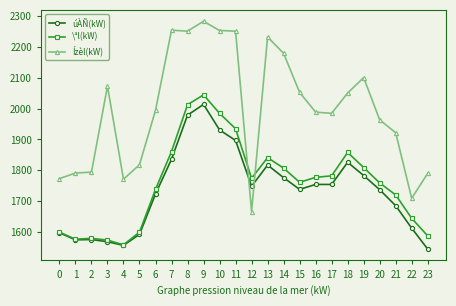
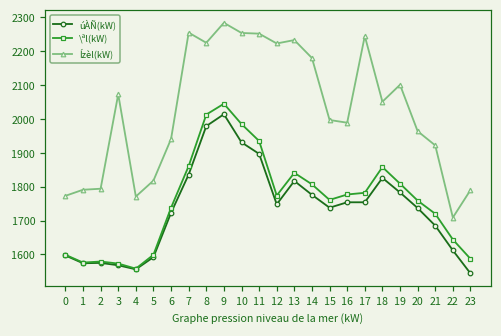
  {
    "Ízèl(kW)": {
      "0": 1770,
      "1": 1790,
      "2": 1790,
      "3": 2070,
      "4": 1770,
      "5": 1820,
-     "6": 2000,
+     "6": 1940,
      "7": 2260,
-     "8": 2250,
+     "8": 2230,
      "9": 2280,
      "10": 2250,
      "11": 2250,
-     "12": 1670,
+     "12": 2220,
      "13": 2230,
      "14": 2180,
-     "15": 2050,
+     "15": 2000,
      "16": 1990,
-     "17": 1990,
+     "17": 2250,
      "18": 2050,
      "19": 2100,
      "20": 1960,
      "21": 1920,
      "22": 1710,
      "23": 1790
    }
  }
